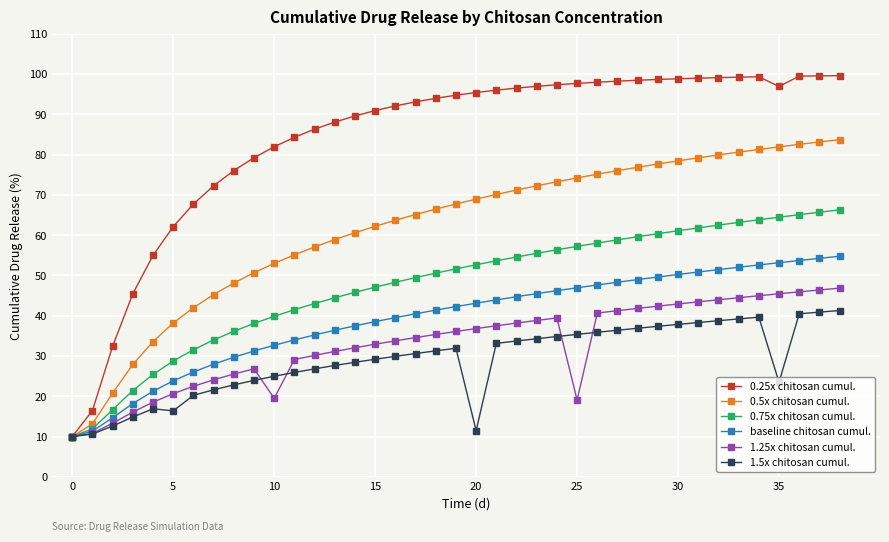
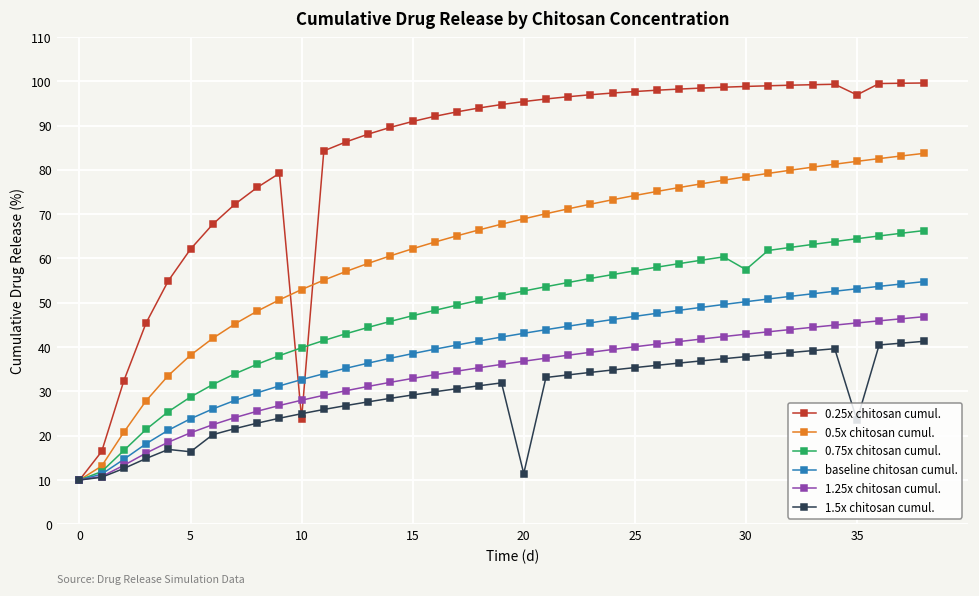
  {
    "0.25x chitosan cumul.": {
      "5": 62,
-     "10": 82,
+     "10": 24,
      "15": 91,
      "20": 95,
      "25": 98,
      "30": 99,
      "35": 97
    },
    "0.5x chitosan cumul.": {
      "5": 38,
      "10": 53,
      "15": 62,
      "20": 69,
      "25": 74,
      "30": 78,
      "35": 82
    },
    "0.75x chitosan cumul.": {
      "5": 29,
      "10": 40,
      "15": 47,
      "20": 53,
      "25": 57,
-     "30": 61,
+     "30": 57,
      "35": 64
    },
    "baseline chitosan cumul.": {
      "5": 24,
      "10": 33,
      "15": 39,
      "20": 43,
      "25": 47,
      "30": 50,
      "35": 53
    },
    "1.25x chitosan cumul.": {
      "5": 21,
-     "10": 19,
+     "10": 28,
      "15": 33,
      "20": 37,
-     "25": 19,
+     "25": 40,
      "30": 43,
      "35": 45
    },
    "1.5x chitosan cumul.": {
      "5": 16,
      "10": 25,
      "15": 29,
      "20": 11,
      "25": 35,
      "30": 38
    }
  }
